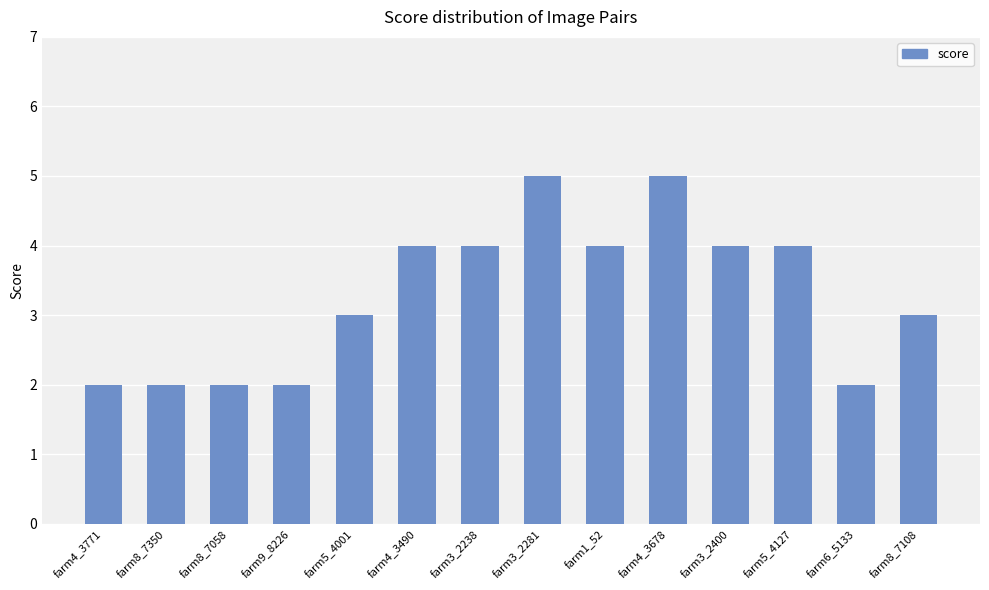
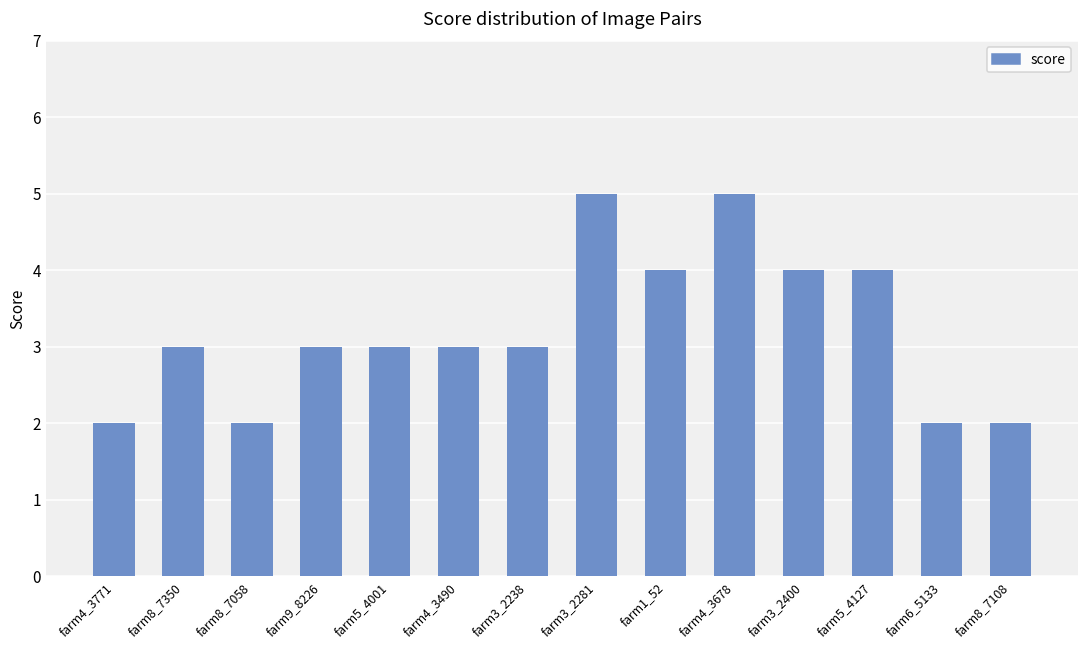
  {
    "farm4_3771": 2,
-   "farm8_7350": 2,
+   "farm8_7350": 3,
    "farm8_7058": 2,
-   "farm9_8226": 2,
+   "farm9_8226": 3,
    "farm5_4001": 3,
-   "farm4_3490": 4,
-   "farm3_2238": 4,
+   "farm4_3490": 3,
+   "farm3_2238": 3,
    "farm3_2281": 5,
    "farm1_52": 4,
    "farm4_3678": 5,
    "farm3_2400": 4,
    "farm5_4127": 4,
    "farm6_5133": 2,
-   "farm8_7108": 3
+   "farm8_7108": 2
  }
